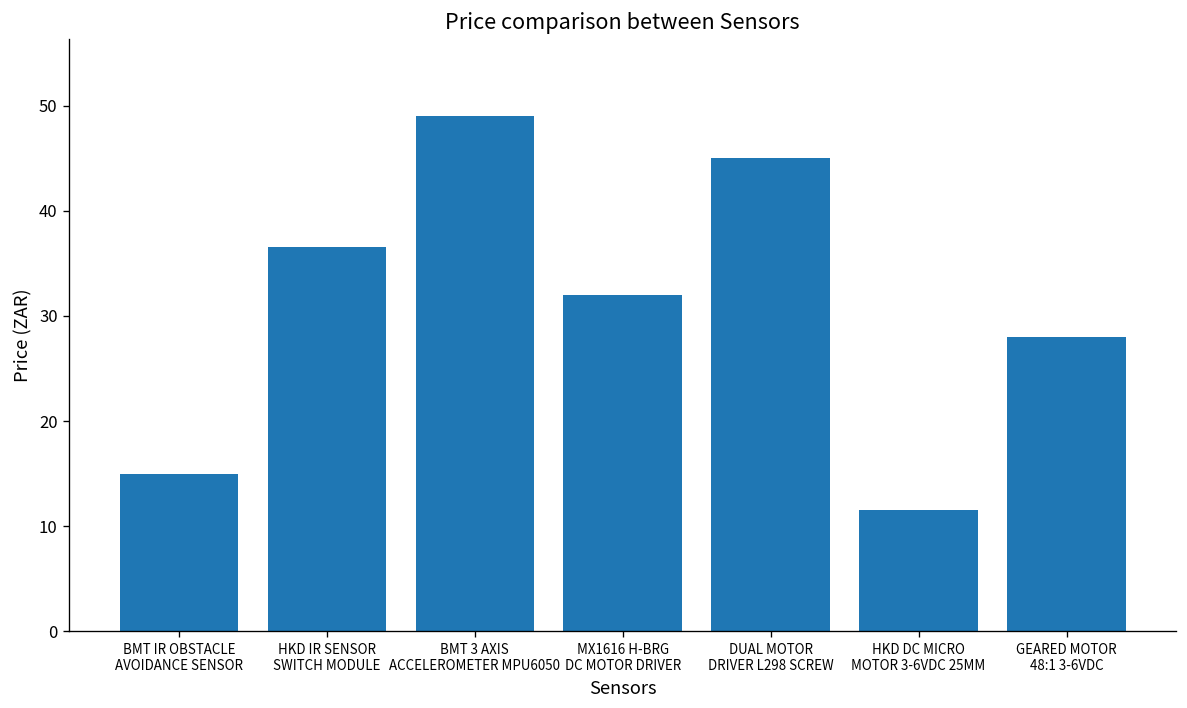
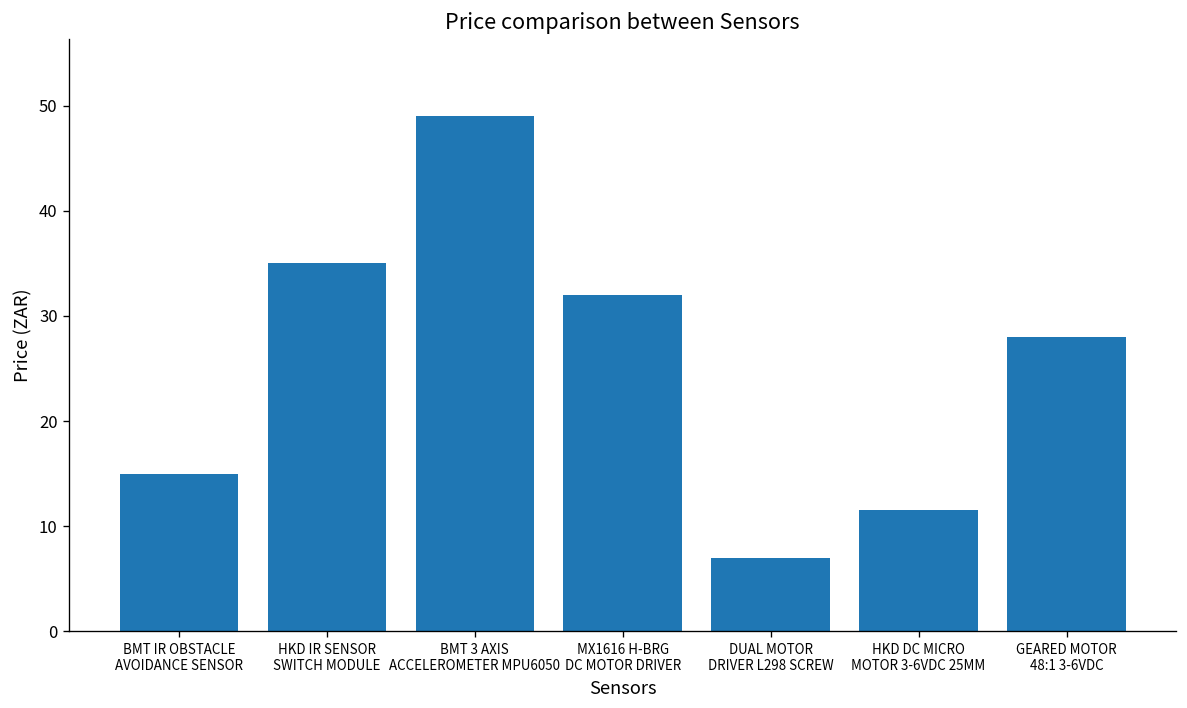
  {
    "BMT IR OBSTACLE AVOIDANCE SENSOR": 15,
-   "HKD IR SENSOR SWITCH MODULE": 37,
+   "HKD IR SENSOR SWITCH MODULE": 35,
    "BMT 3 AXIS ACCELEROMETER MPU6050": 49,
    "MX1616 H-BRG DC MOTOR DRIVER": 32,
-   "DUAL MOTOR DRIVER L298 SCREW": 45,
+   "DUAL MOTOR DRIVER L298 SCREW": 7,
    "HKD DC MICRO MOTOR 3-6VDC 25MM": 12,
    "GEARED MOTOR 48:1 3-6VDC": 28
  }
